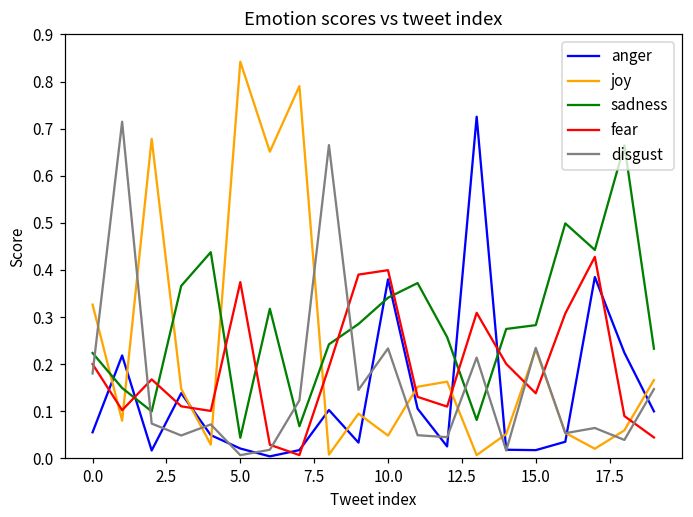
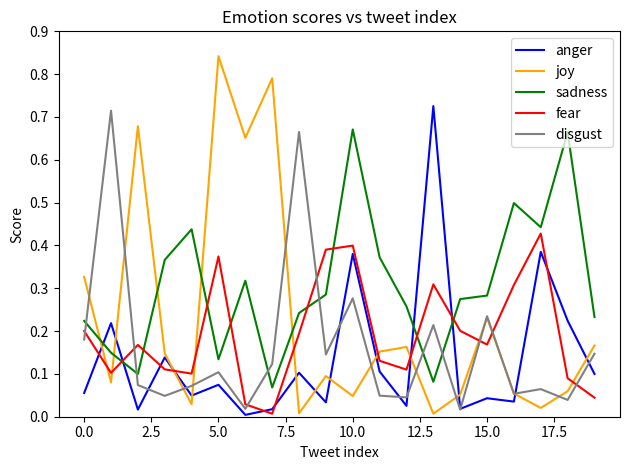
  {
    "anger": {
      "0.0": 0.06,
-     "5.0": 0.02,
+     "5.0": 0.07,
      "10.0": 0.38,
-     "15.0": 0.02
+     "15.0": 0.04
    },
    "joy": {
      "0.0": 0.33,
      "5.0": 0.84,
      "10.0": 0.05
    },
    "sadness": {
      "0.0": 0.22,
-     "5.0": 0.04,
-     "10.0": 0.34,
+     "5.0": 0.13,
+     "10.0": 0.67,
      "15.0": 0.28
    },
    "fear": {
      "0.0": 0.20,
      "5.0": 0.37,
      "10.0": 0.40,
-     "15.0": 0.14
+     "15.0": 0.17
    },
    "disgust": {
      "0.0": 0.18,
-     "5.0": 0.01,
-     "10.0": 0.23
+     "5.0": 0.10,
+     "10.0": 0.28
    }
  }
